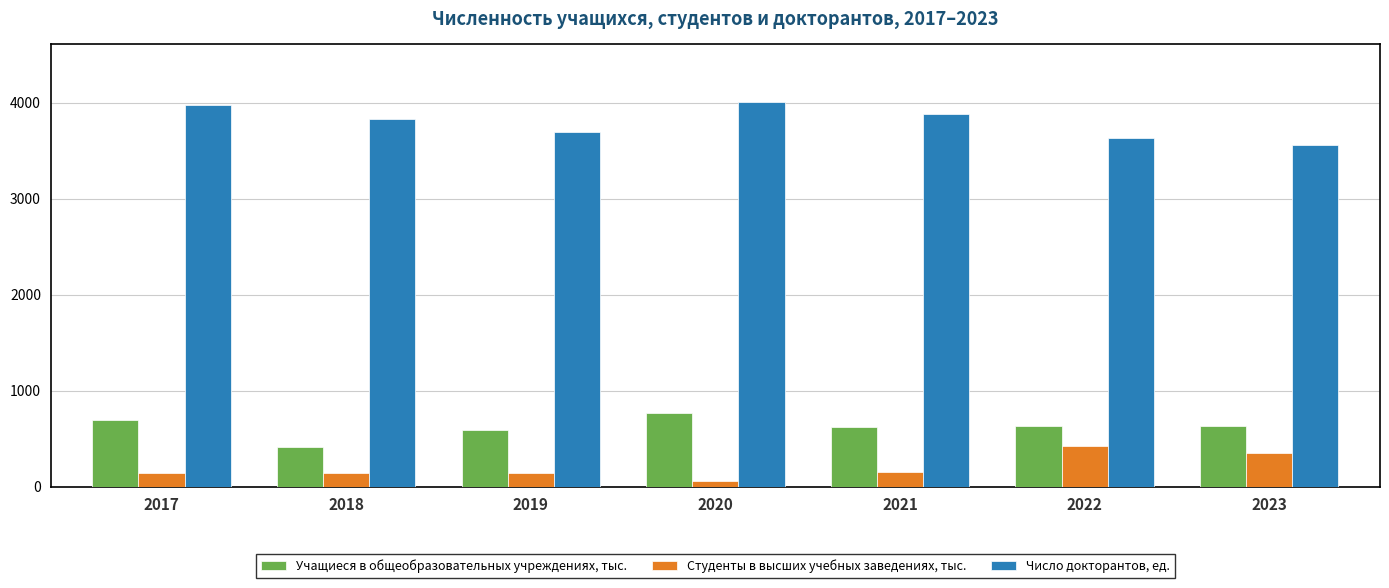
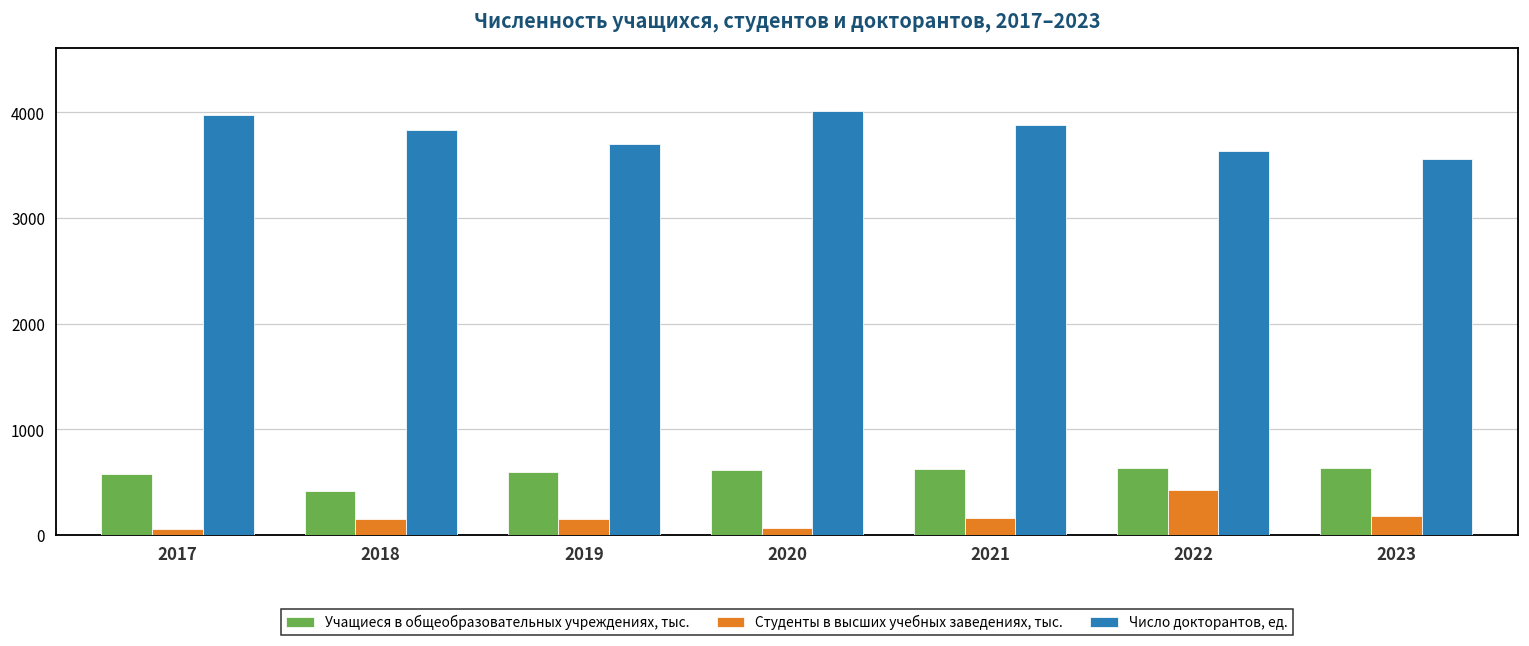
  {
    "Учащиеся в общеобразовательных учреждениях, тыс.": {
-     "2017": 700,
+     "2017": 600,
      "2018": 400,
      "2019": 600,
-     "2020": 800,
+     "2020": 600,
      "2021": 600,
      "2022": 600,
      "2023": 600
    },
    "Студенты в высших учебных заведениях, тыс.": {
-     "2017": 140,
+     "2017": 50,
      "2018": 100,
      "2019": 100,
      "2020": 100,
      "2021": 200,
      "2022": 400,
-     "2023": 400
+     "2023": 200
    },
    "Число докторантов, ед.": {
      "2017": 4000,
      "2018": 3800,
      "2019": 3700,
      "2020": 4000,
      "2021": 3900,
      "2022": 3600,
      "2023": 3600
    }
  }
